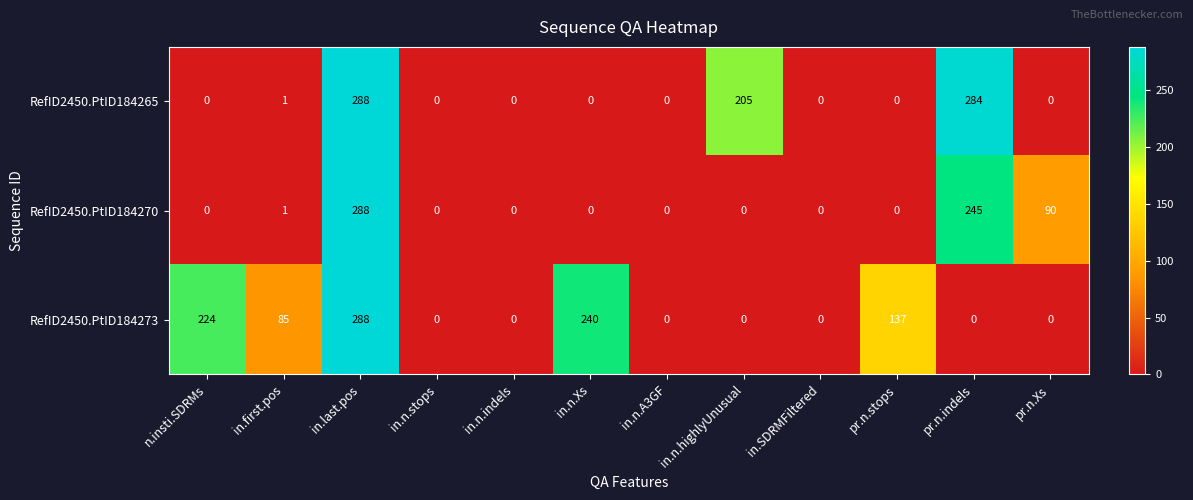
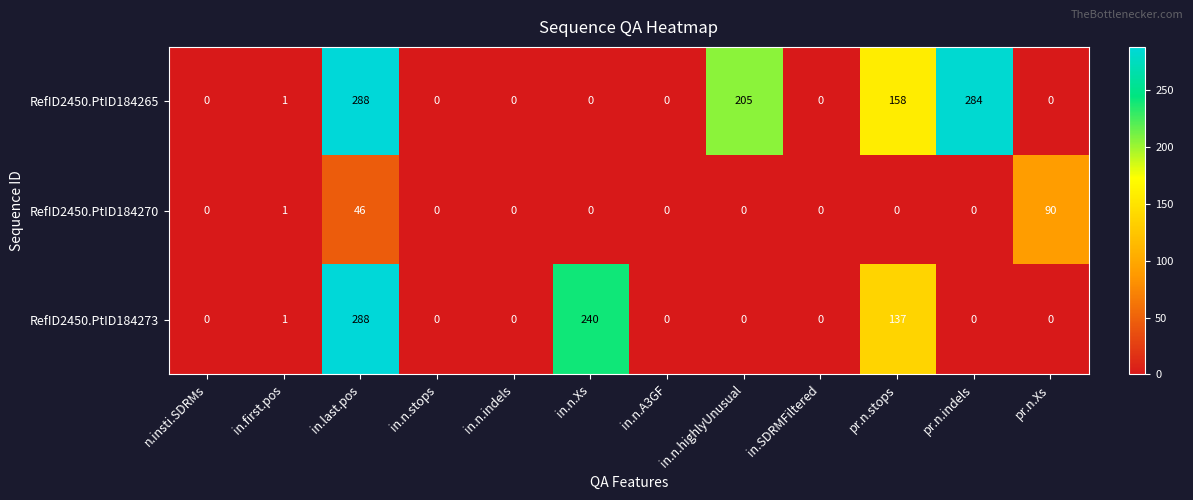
  {
    "RefID2450.PtID184265": {
      "n.insti.SDRMs": 0,
      "in.first.pos": 1,
      "in.last.pos": 288,
      "in.n.stops": 0,
      "in.n.indels": 0,
      "in.n.Xs": 0,
      "in.n.A3GF": 0,
      "in.n.highlyUnusual": 205,
      "in.SDRMFiltered": 0,
-     "pr.n.stops": 0,
+     "pr.n.stops": 158,
      "pr.n.indels": 284,
      "pr.n.Xs": 0
    },
    "RefID2450.PtID184270": {
      "n.insti.SDRMs": 0,
      "in.first.pos": 1,
-     "in.last.pos": 288,
+     "in.last.pos": 46,
      "in.n.stops": 0,
      "in.n.indels": 0,
      "in.n.Xs": 0,
      "in.n.A3GF": 0,
      "in.n.highlyUnusual": 0,
      "in.SDRMFiltered": 0,
      "pr.n.stops": 0,
-     "pr.n.indels": 245,
+     "pr.n.indels": 0,
      "pr.n.Xs": 90
    },
    "RefID2450.PtID184273": {
-     "n.insti.SDRMs": 224,
-     "in.first.pos": 85,
+     "n.insti.SDRMs": 0,
+     "in.first.pos": 1,
      "in.last.pos": 288,
      "in.n.stops": 0,
      "in.n.indels": 0,
      "in.n.Xs": 240,
      "in.n.A3GF": 0,
      "in.n.highlyUnusual": 0,
      "in.SDRMFiltered": 0,
      "pr.n.stops": 137,
      "pr.n.indels": 0,
      "pr.n.Xs": 0
    }
  }
